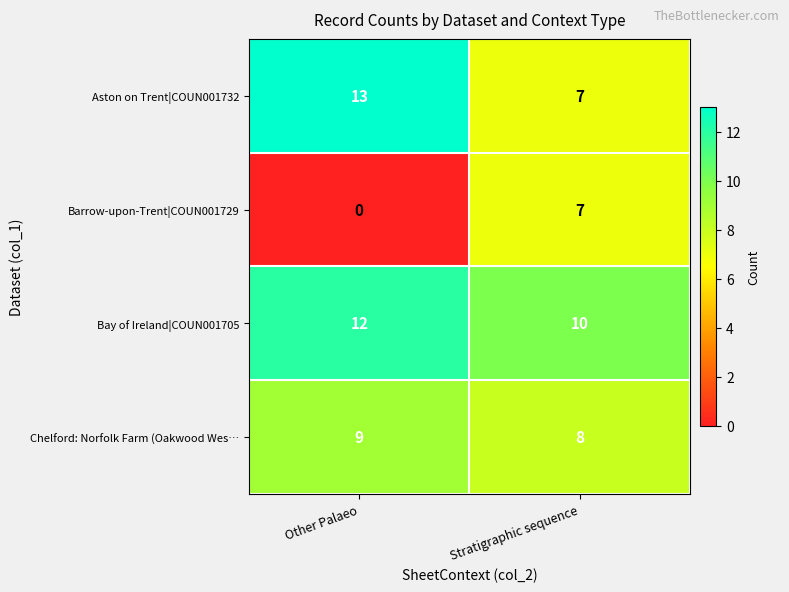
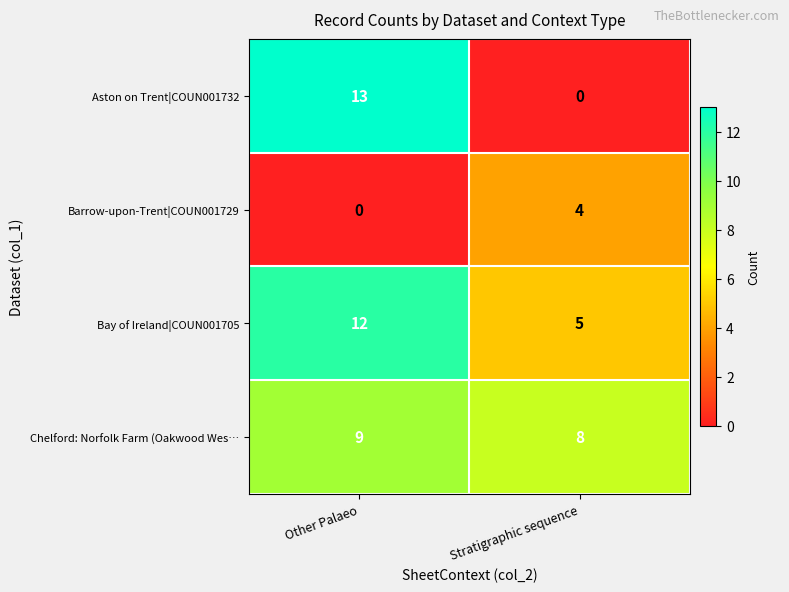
  {
    "Aston on Trent|COUN001732": {
      "Other Palaeo": 13,
-     "Stratigraphic sequence": 7
+     "Stratigraphic sequence": 0
    },
    "Barrow-upon-Trent|COUN001729": {
      "Other Palaeo": 0,
-     "Stratigraphic sequence": 7
+     "Stratigraphic sequence": 4
    },
    "Bay of Ireland|COUN001705": {
      "Other Palaeo": 12,
-     "Stratigraphic sequence": 10
+     "Stratigraphic sequence": 5
    },
    "Chelford: Norfolk Farm (Oakwood Wes…": {
      "Other Palaeo": 9,
      "Stratigraphic sequence": 8
    }
  }
